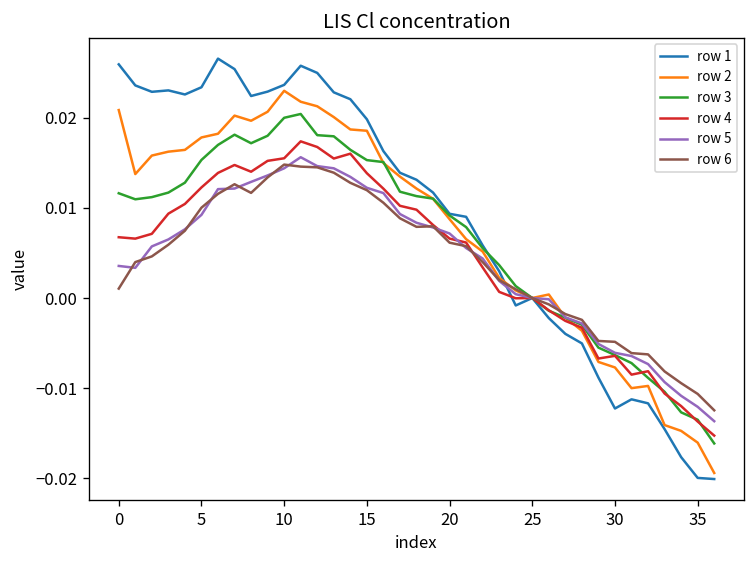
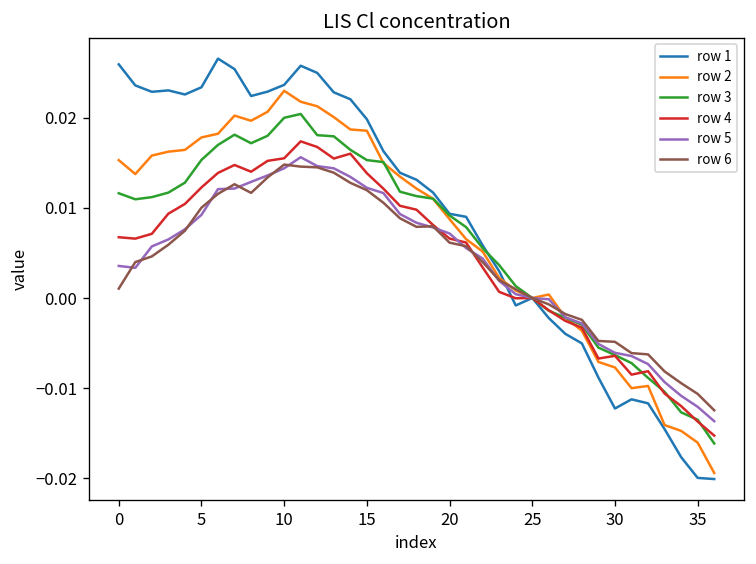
  {
    "row 1": {
      "0": 0.026,
      "5": 0.023,
      "10": 0.024,
      "15": 0.020,
      "30": -0.012,
      "35": -0.020
    },
    "row 2": {
-     "0": 0.021,
+     "0": 0.015,
      "5": 0.018,
      "10": 0.023,
      "15": 0.019,
      "20": 0.009,
      "30": -0.008,
      "35": -0.016
    },
    "row 3": {
      "0": 0.012,
      "5": 0.015,
      "10": 0.020,
      "15": 0.015
    },
    "row 4": {
      "0": 0.007,
      "5": 0.012,
      "10": 0.015,
      "15": 0.014,
      "20": 0.007
    },
    "row 5": {
      "0": 0.004,
      "5": 0.009,
      "10": 0.014,
      "20": 0.007,
      "35": -0.012
    },
    "row 6": {
      "0": 0.001,
      "5": 0.010,
      "10": 0.015,
      "20": 0.006,
      "30": -0.005,
      "35": -0.011
    }
  }
